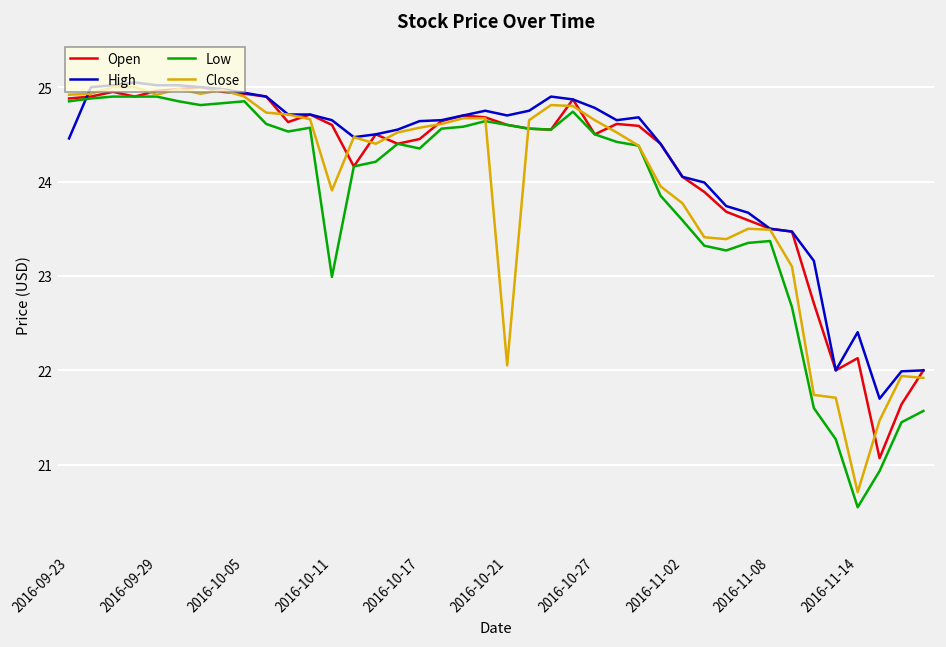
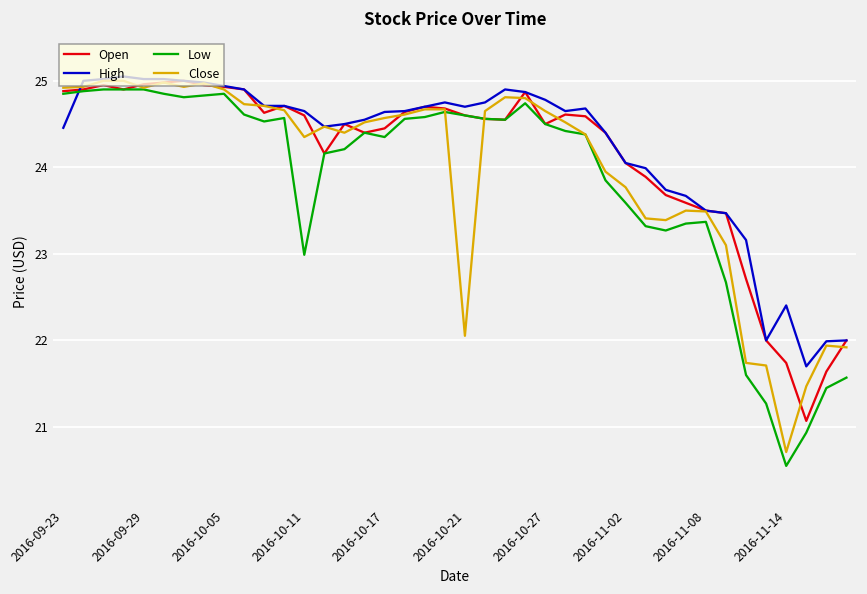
  {
    "Open": {
      "2016-09-29": 25.0,
      "2016-10-11": 24.6,
      "2016-10-17": 24.5,
-     "2016-11-14": 22.1
+     "2016-11-14": 21.7
    },
    "High": {
      "2016-09-23": 24.5,
      "2016-10-11": 24.6,
      "2016-10-17": 24.6,
      "2016-10-21": 24.7,
      "2016-10-27": 24.8,
      "2016-11-14": 22.4
    },
    "Low": {
      "2016-10-05": 24.9,
      "2016-10-11": 23.0,
      "2016-10-17": 24.4,
      "2016-11-02": 23.6,
      "2016-11-08": 23.4,
      "2016-11-14": 20.5
    },
    "Close": {
      "2016-09-23": 24.9,
-     "2016-10-11": 23.9,
+     "2016-10-11": 24.4,
      "2016-10-17": 24.6,
      "2016-10-21": 22.1,
      "2016-10-27": 24.6,
      "2016-11-02": 23.8,
      "2016-11-14": 20.7
    }
  }
